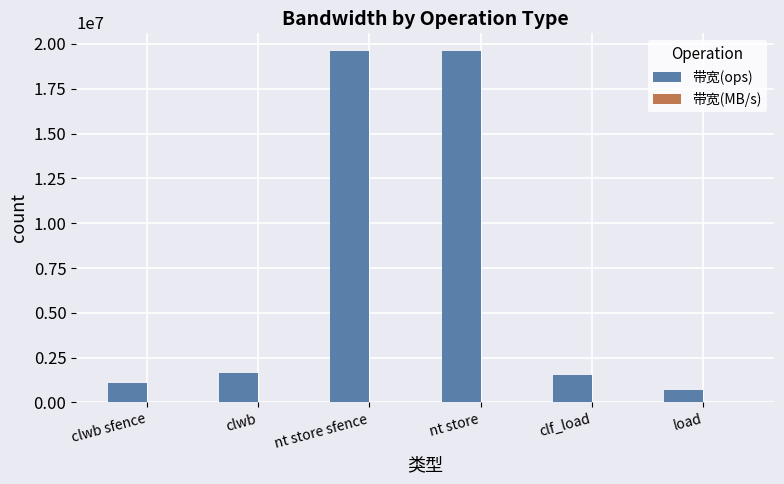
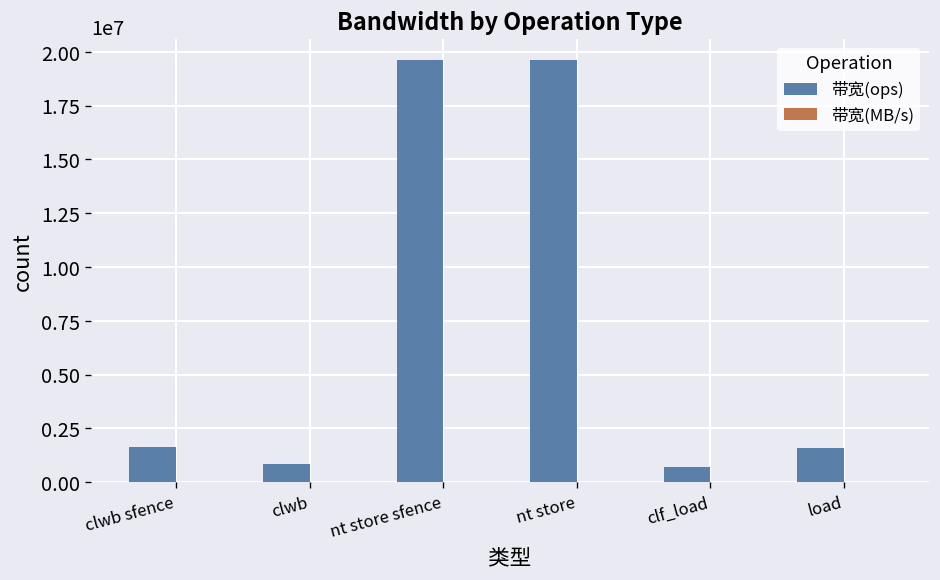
  {
    "带宽(ops)": {
-     "clwb sfence": 1100000,
-     "clwb": 1600000,
+     "clwb sfence": 1600000,
+     "clwb": 900000,
      "nt store sfence": 19600000,
      "nt store": 19600000,
-     "clf_load": 1500000,
-     "load": 700000
+     "clf_load": 700000,
+     "load": 1600000
    }
  }
